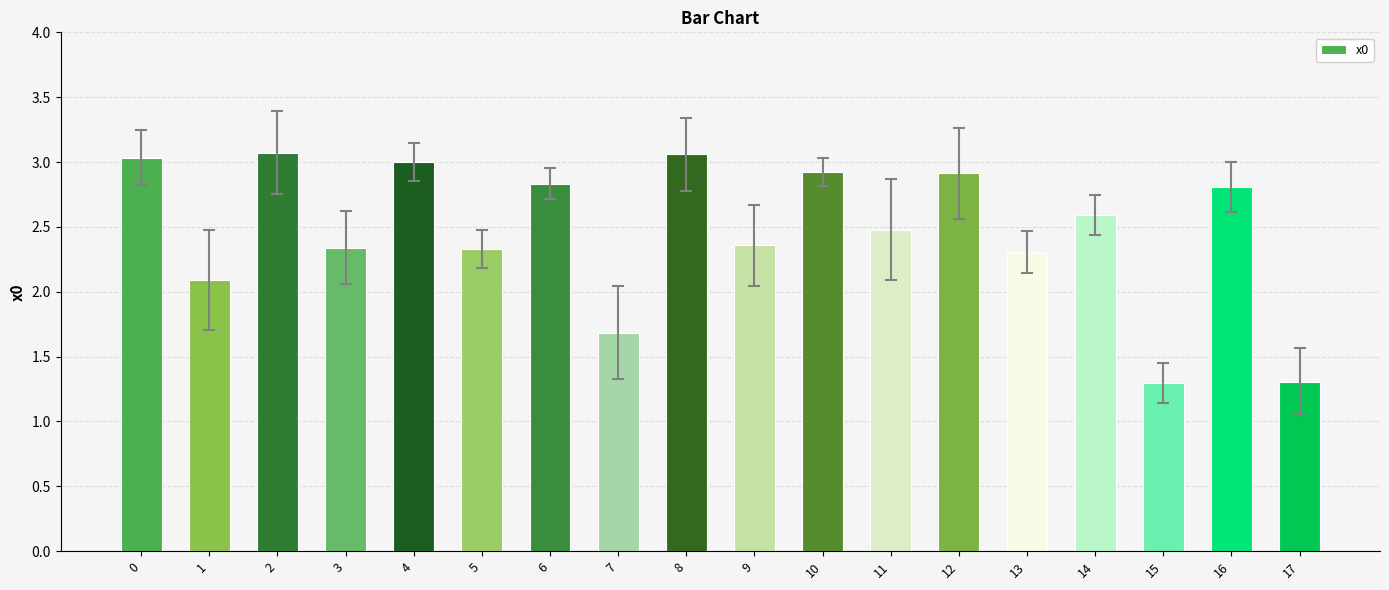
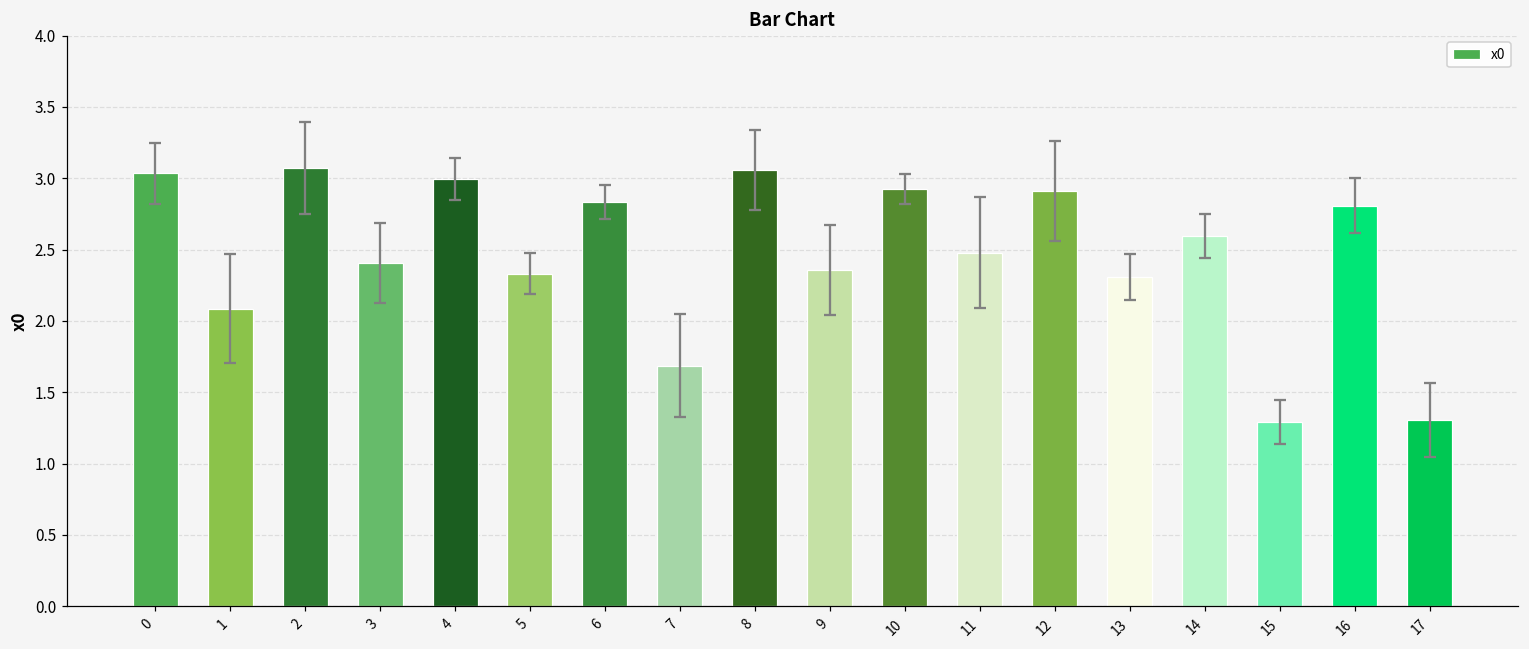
  {
    "x0": {
      "0": 3.04,
      "1": 2.09,
      "2": 3.07,
-     "3": 2.34,
+     "3": 2.41,
      "4": 3.00,
      "5": 2.33,
      "6": 2.83,
      "7": 1.69,
      "8": 3.06,
      "9": 2.36,
      "10": 2.92,
      "11": 2.48,
      "12": 2.91,
      "13": 2.31,
      "14": 2.59,
      "15": 1.29,
      "16": 2.81,
      "17": 1.31
    }
  }
